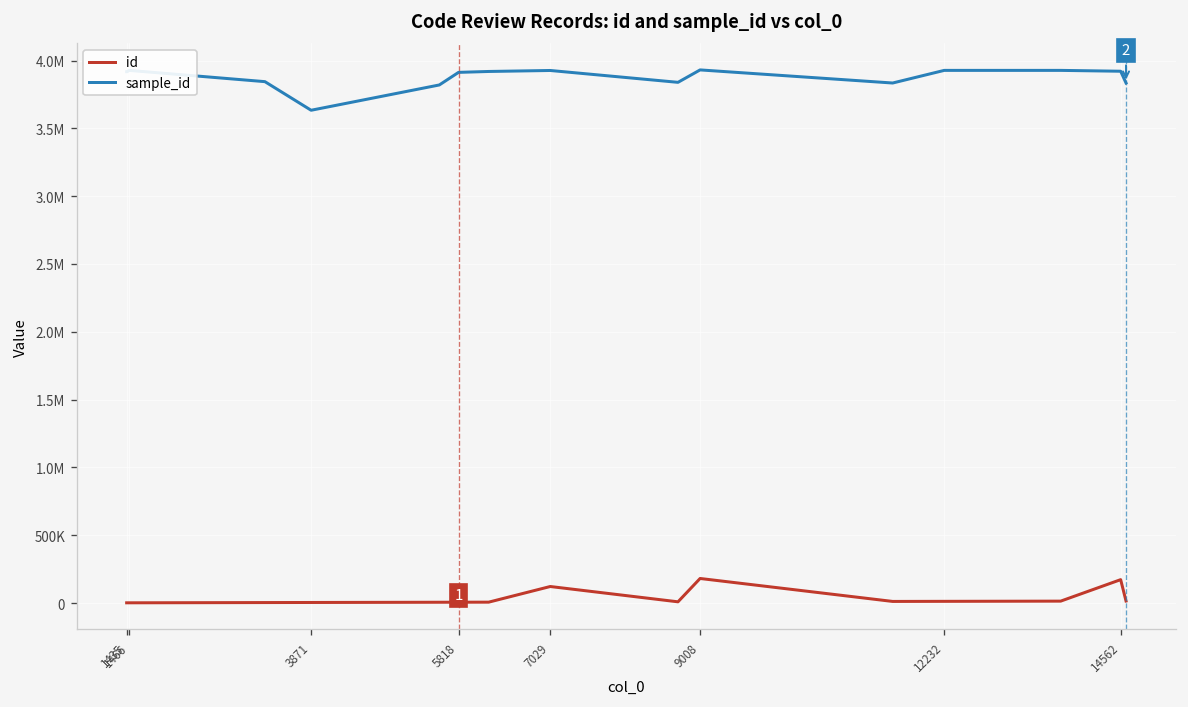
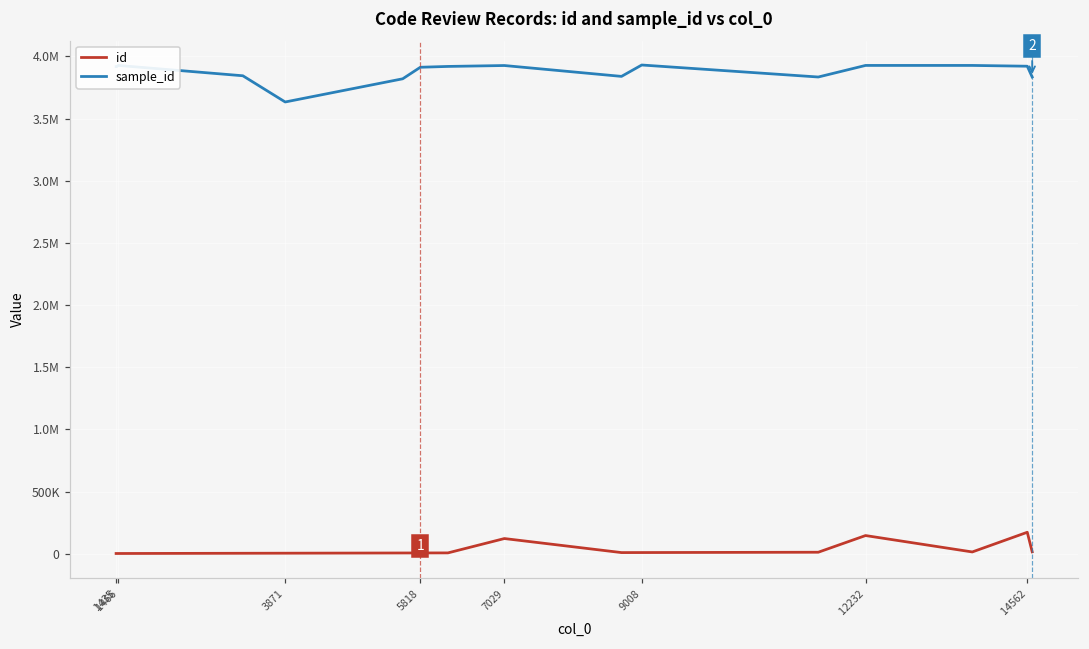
  {
    "id": {
      "1435": 0,
      "1466": 0,
      "3871": 0,
      "7029": 120000,
-     "9008": 180000,
-     "12232": 10000,
+     "9008": 10000,
+     "12232": 150000,
      "14562": 170000
    },
    "sample_id": {
      "3871": 3630000,
      "5818": 3910000,
      "7029": 3930000,
      "9008": 3930000,
      "12232": 3930000
    }
  }
